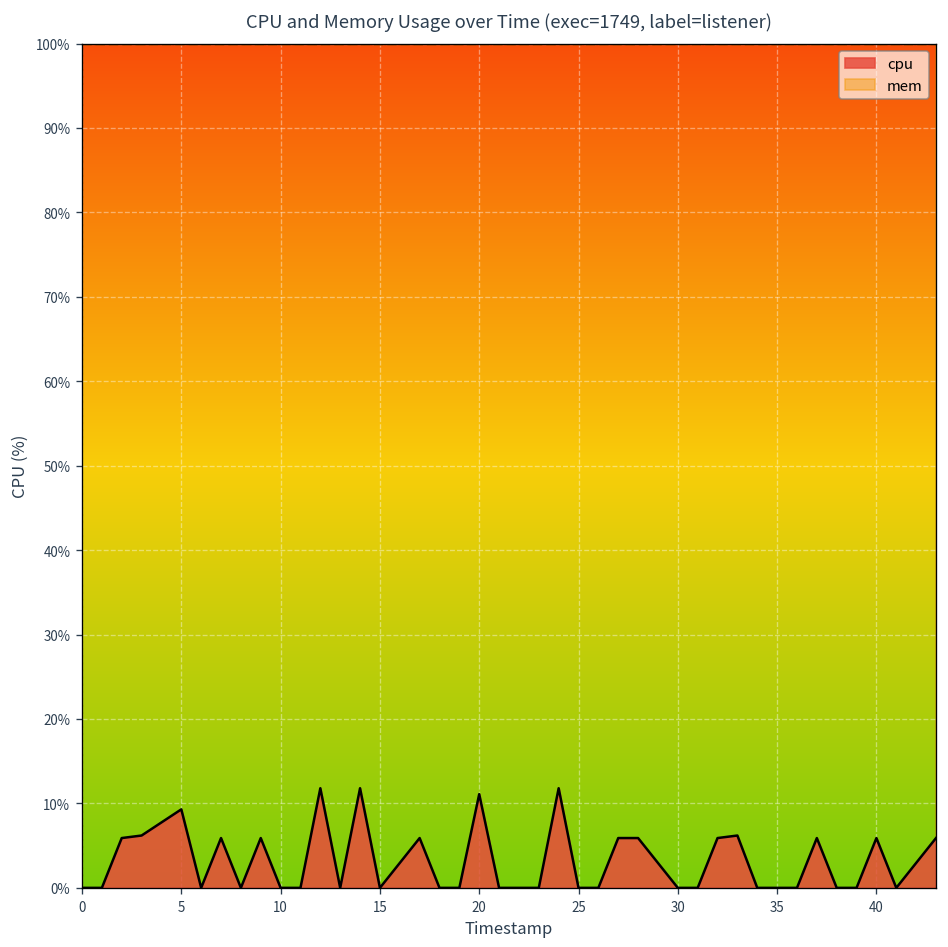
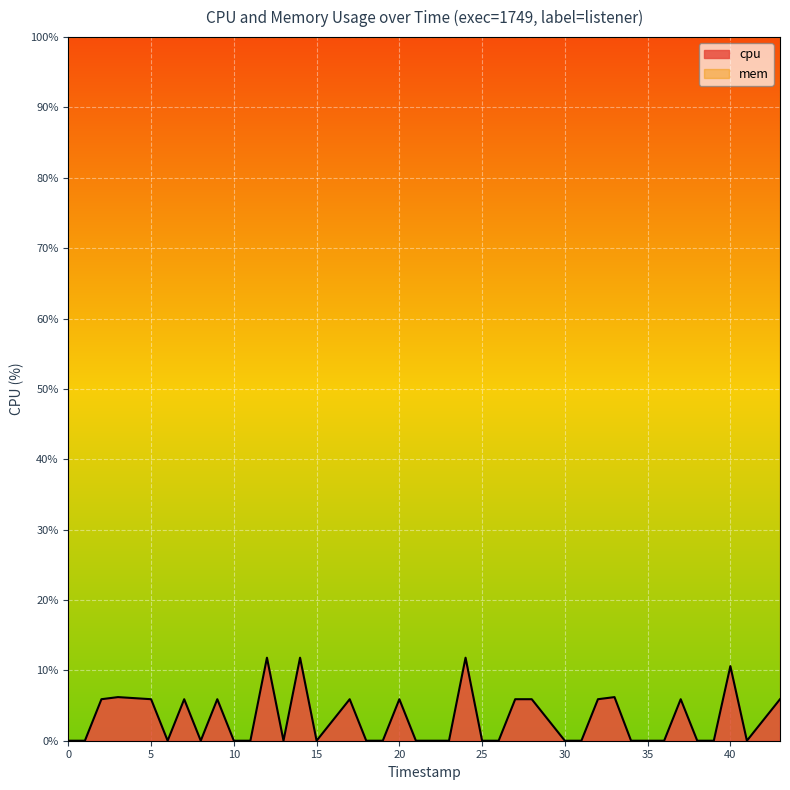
  {
    "cpu": {
      "0": "0%",
-     "5": "9%",
+     "5": "6%",
      "10": "0%",
      "15": "0%",
-     "20": "11%",
+     "20": "6%",
      "25": "0%",
      "30": "0%",
      "35": "0%",
-     "40": "6%"
+     "40": "11%"
    },
    "mem": {
      "0": "100%",
      "5": "100%",
      "10": "100%",
      "15": "100%",
      "20": "100%",
      "25": "100%",
      "30": "100%",
      "35": "100%",
      "40": "100%"
    }
  }
